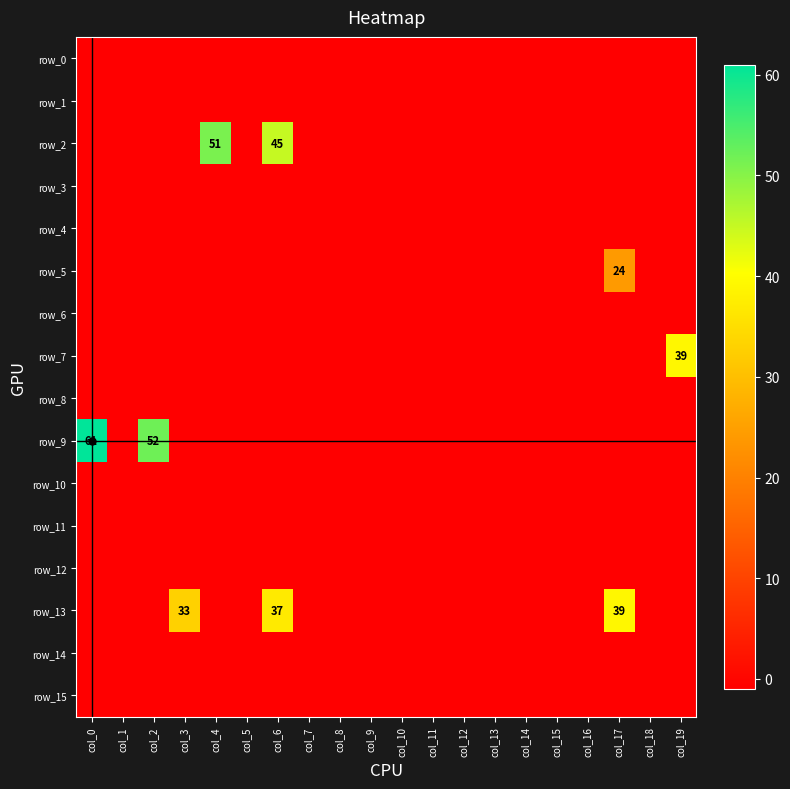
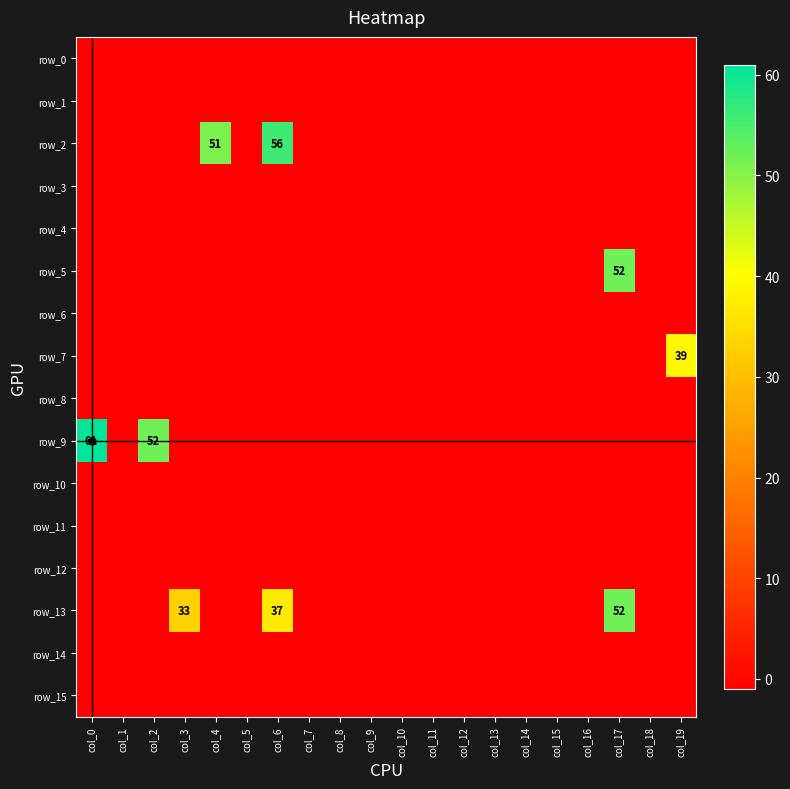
  {
    "row_2": {
      "col_4": 51,
-     "col_6": 45
+     "col_6": 56
    },
    "row_5": {
-     "col_17": 24
+     "col_17": 52
    },
    "row_7": {
      "col_19": 39
    },
    "row_9": {
      "col_2": 52
    },
    "row_13": {
      "col_3": 33,
      "col_6": 37,
-     "col_17": 39
+     "col_17": 52
    }
  }
